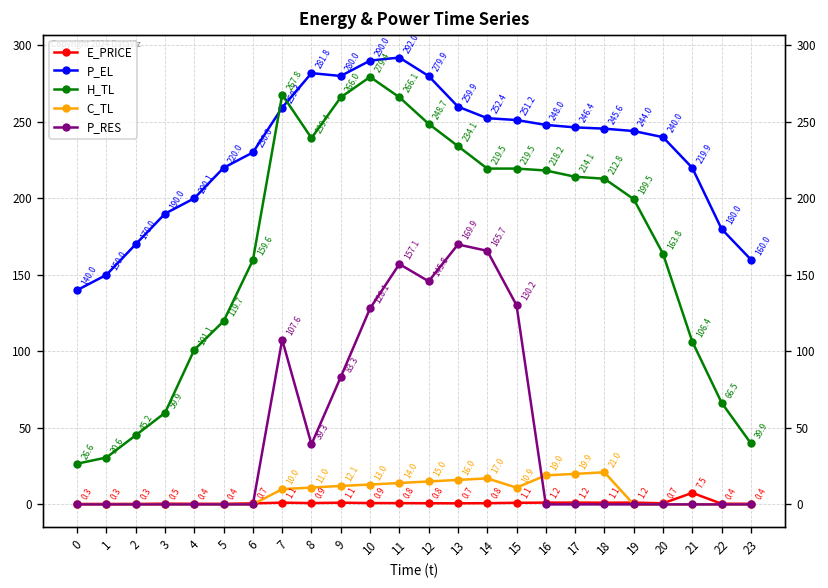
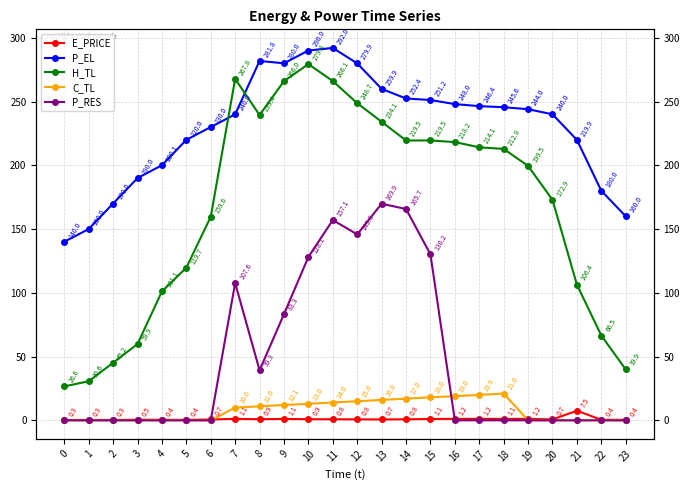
  {
    "E_PRICE": {
      "7": 1.1,
      "8": 0.9,
      "9": 1.1,
      "10": 0.9,
      "11": 0.8,
      "12": 0.8,
      "13": 0.7,
      "14": 0.8,
      "15": 1.1,
      "21": 7.5
    },
    "P_EL": {
      "0": 140.0,
      "1": 150.0,
      "2": 170.0,
      "3": 190.0,
      "4": 200.1,
      "5": 220.0,
      "6": 230.0,
-     "7": 259.3,
+     "7": 240.0,
      "8": 281.8,
      "9": 280.0,
      "11": 292.0,
      "12": 279.9,
      "13": 259.9,
      "14": 252.4,
      "15": 251.2,
      "16": 248.0,
      "17": 246.4,
      "18": 245.6,
      "19": 244.0,
      "20": 240.0,
      "21": 219.9,
      "22": 180.0,
      "23": 160.0
    },
    "H_TL": {
      "0": 26.6,
      "1": 30.6,
      "2": 45.2,
      "3": 59.9,
      "4": 101.1,
      "5": 119.7,
      "6": 159.6,
      "8": 239.4,
      "9": 266.0,
      "11": 266.1,
      "12": 248.7,
      "13": 234.1,
      "14": 219.5,
      "15": 219.5,
      "16": 218.2,
      "17": 214.1,
      "18": 212.8,
      "19": 199.5,
-     "20": 163.8,
+     "20": 172.9,
      "21": 106.4,
      "22": 66.5,
      "23": 39.9
    },
    "C_TL": {
      "7": 10.0,
      "8": 11.0,
      "9": 12.1,
      "10": 13.0,
      "11": 14.0,
      "12": 15.0,
      "13": 16.0,
      "14": 17.0,
-     "15": 10.9,
+     "15": 18.0,
      "16": 19.0,
      "17": 19.9,
      "18": 21.0
    },
    "P_RES": {
      "7": 107.6,
      "8": 39.3,
      "9": 83.3,
      "10": 128.1,
      "11": 157.1,
      "12": 145.8,
      "13": 169.9,
      "14": 165.7,
      "15": 130.2
    }
  }
